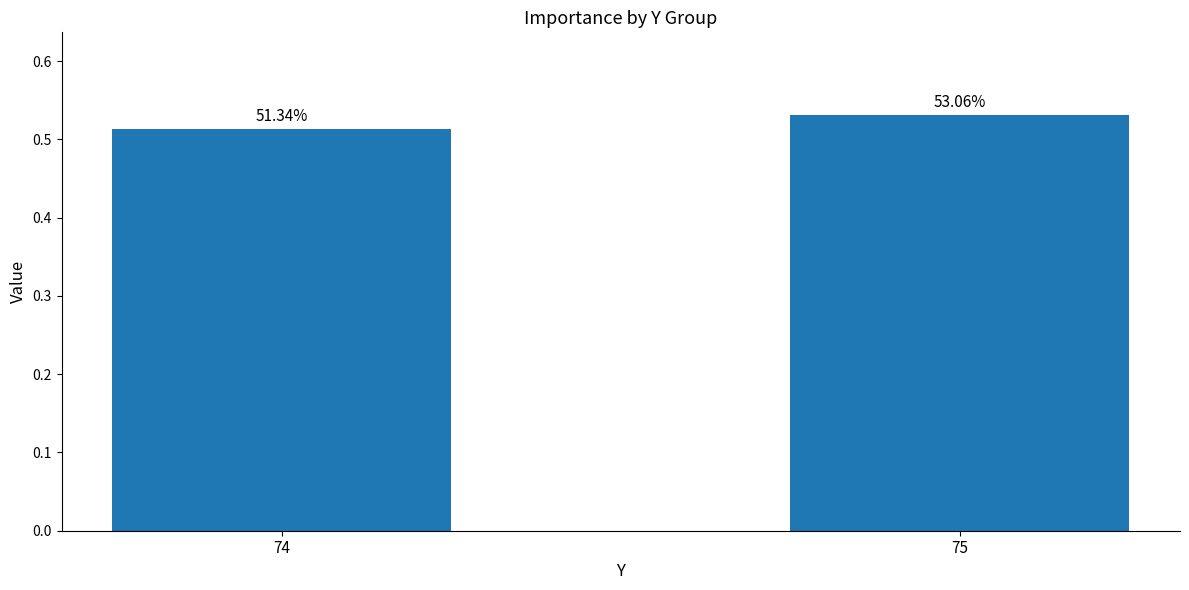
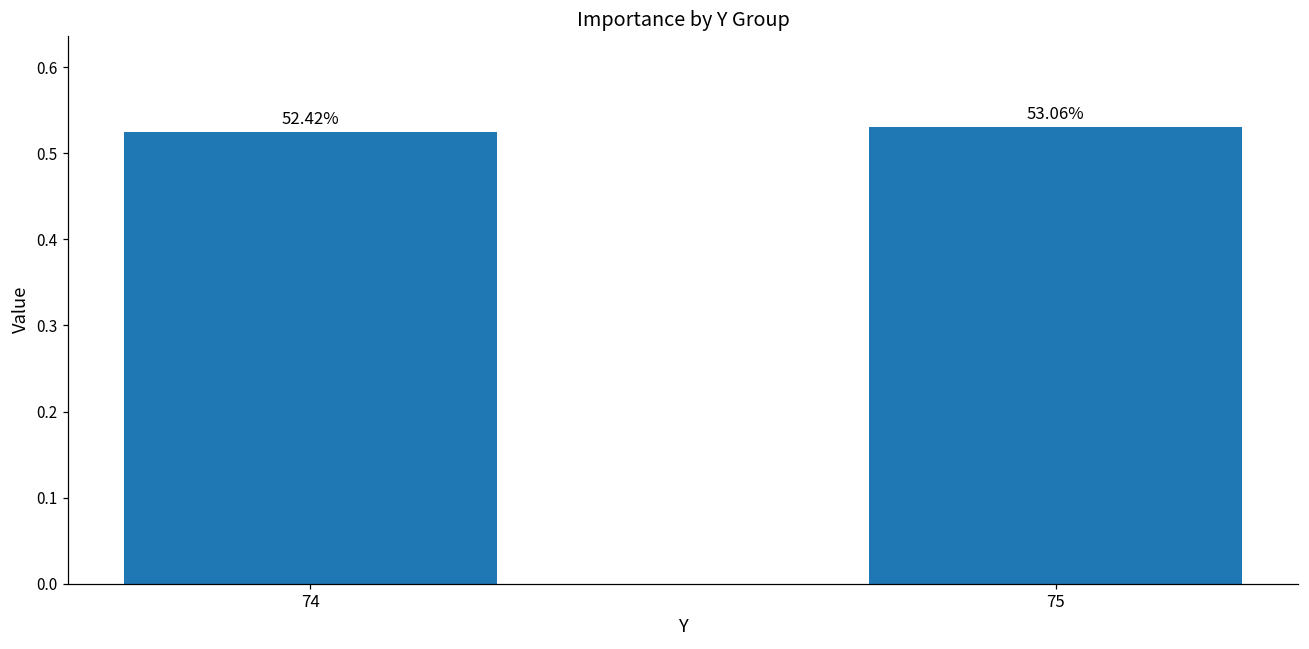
  {
-   "74": "51.34%",
+   "74": "52.42%",
    "75": "53.06%"
  }
